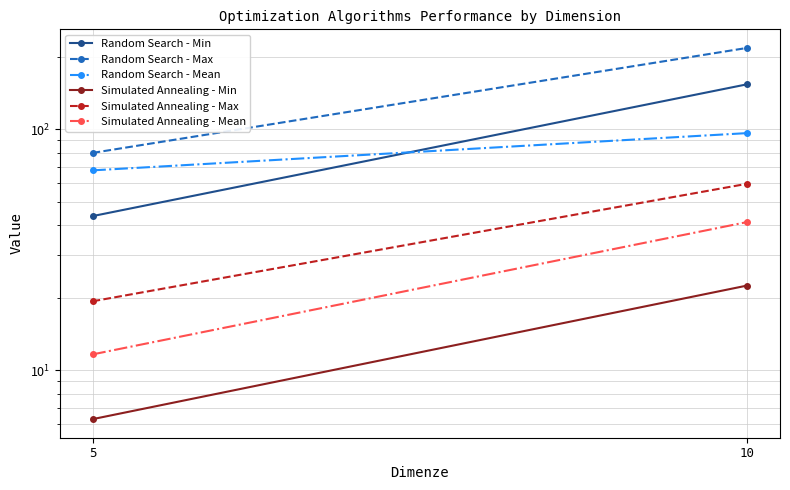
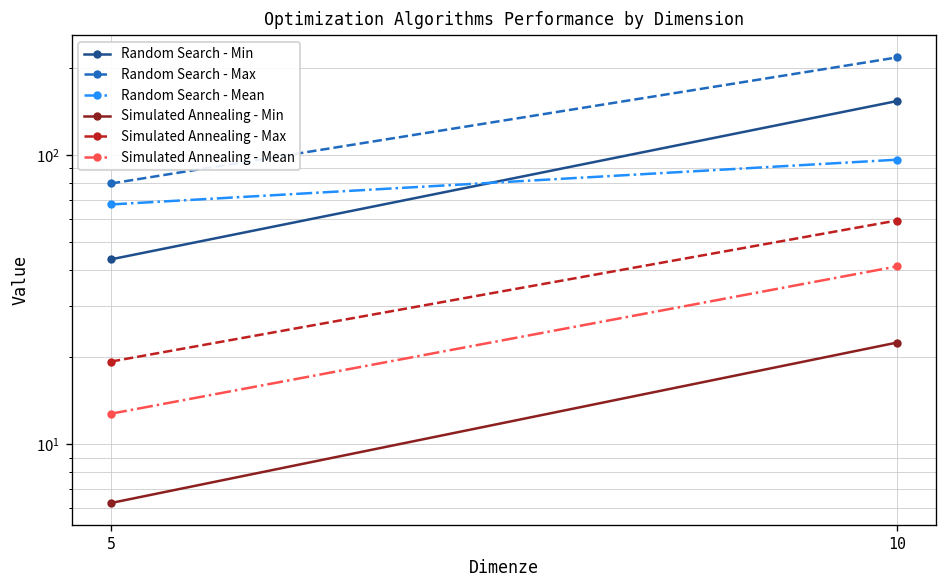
  {
    "Random Search - Mean": {
      "5": 68,
      "10": 96
    },
    "Simulated Annealing - Mean": {
-     "5": 12,
+     "5": 13,
      "10": 41
    }
  }
